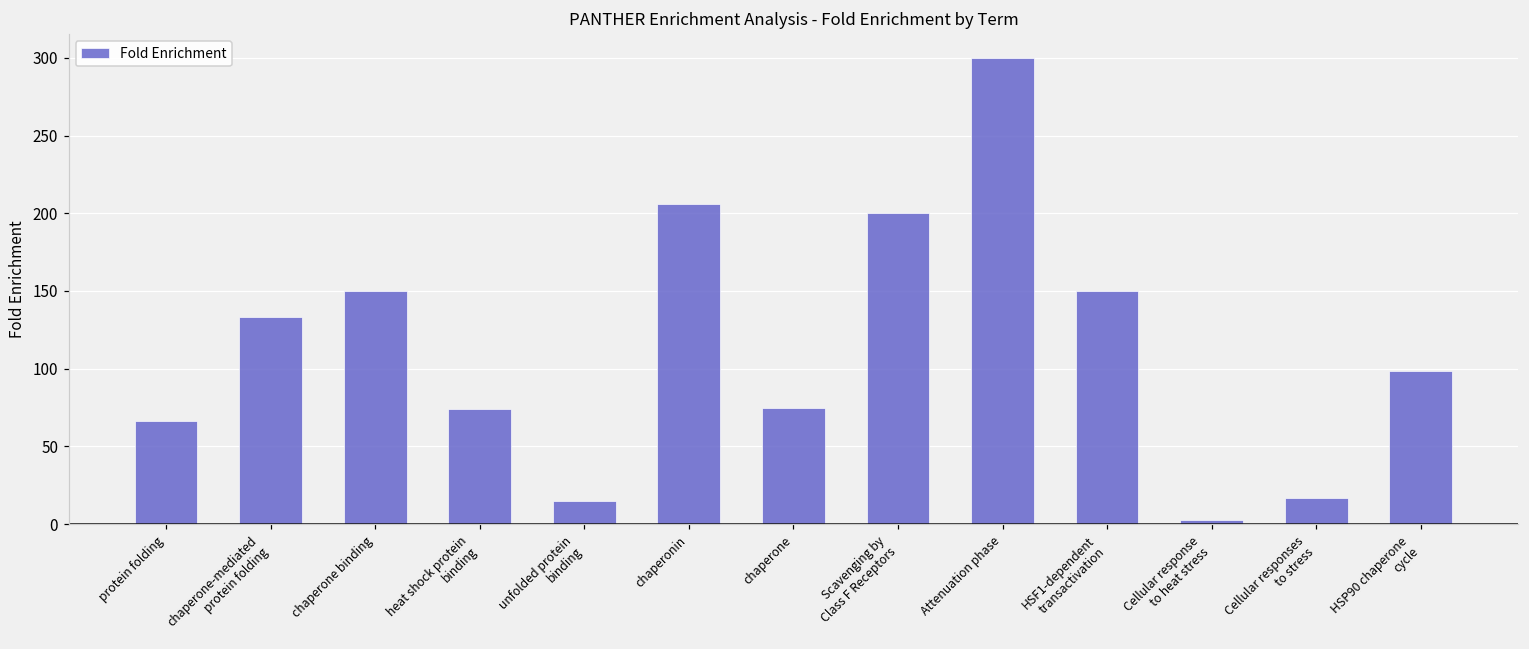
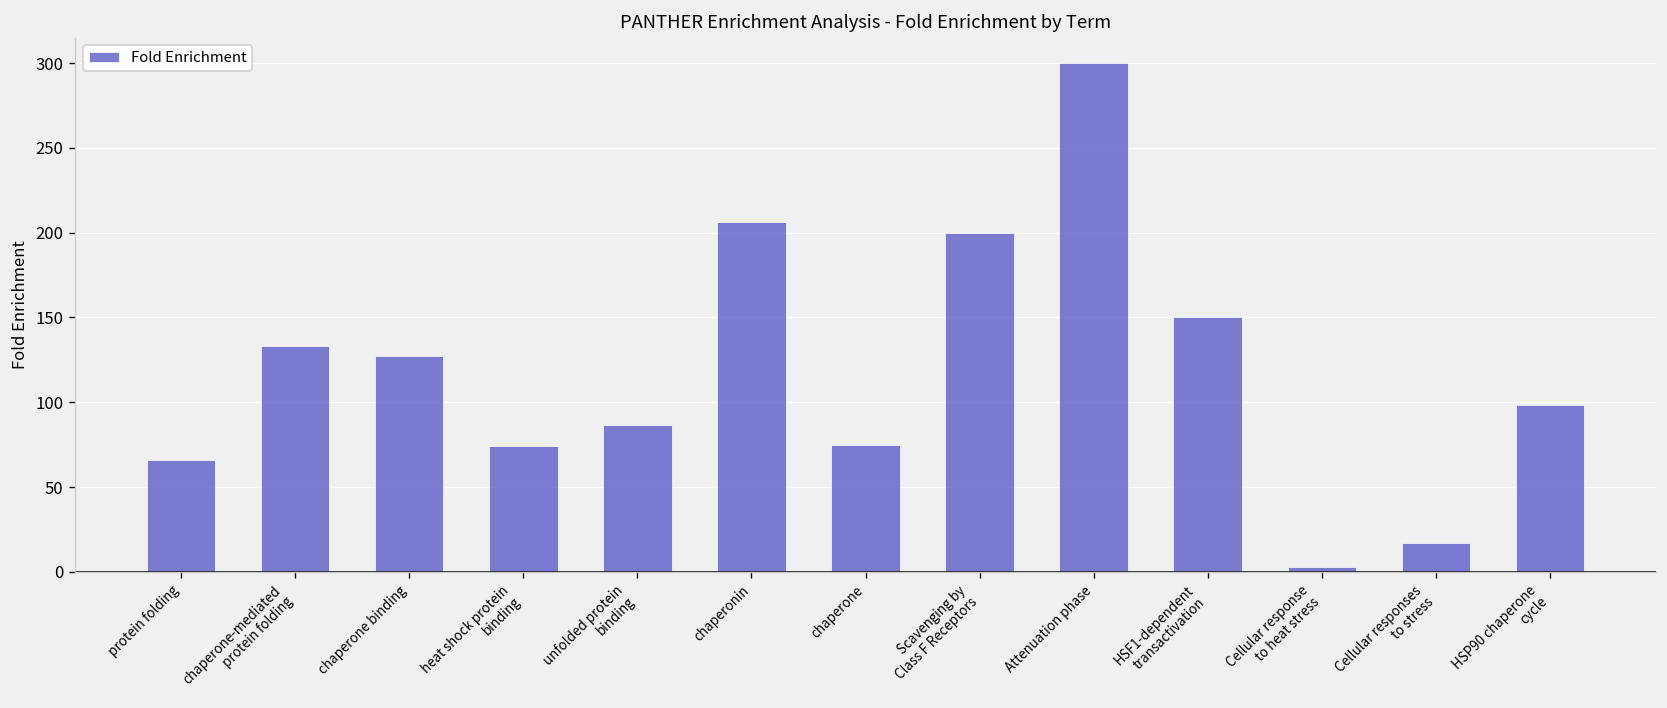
  {
    "protein folding": 66,
    "chaperone-mediated protein folding": 133,
-   "chaperone binding": 150,
+   "chaperone binding": 127,
    "heat shock protein binding": 74,
-   "unfolded protein binding": 15,
+   "unfolded protein binding": 86,
    "chaperonin": 206,
    "chaperone": 75,
    "Scavenging by Class F Receptors": 200,
    "Attenuation phase": 300,
    "HSF1-dependent transactivation": 150,
    "Cellular response to heat stress": 3,
    "Cellular responses to stress": 17,
    "HSP90 chaperone cycle": 99
  }
